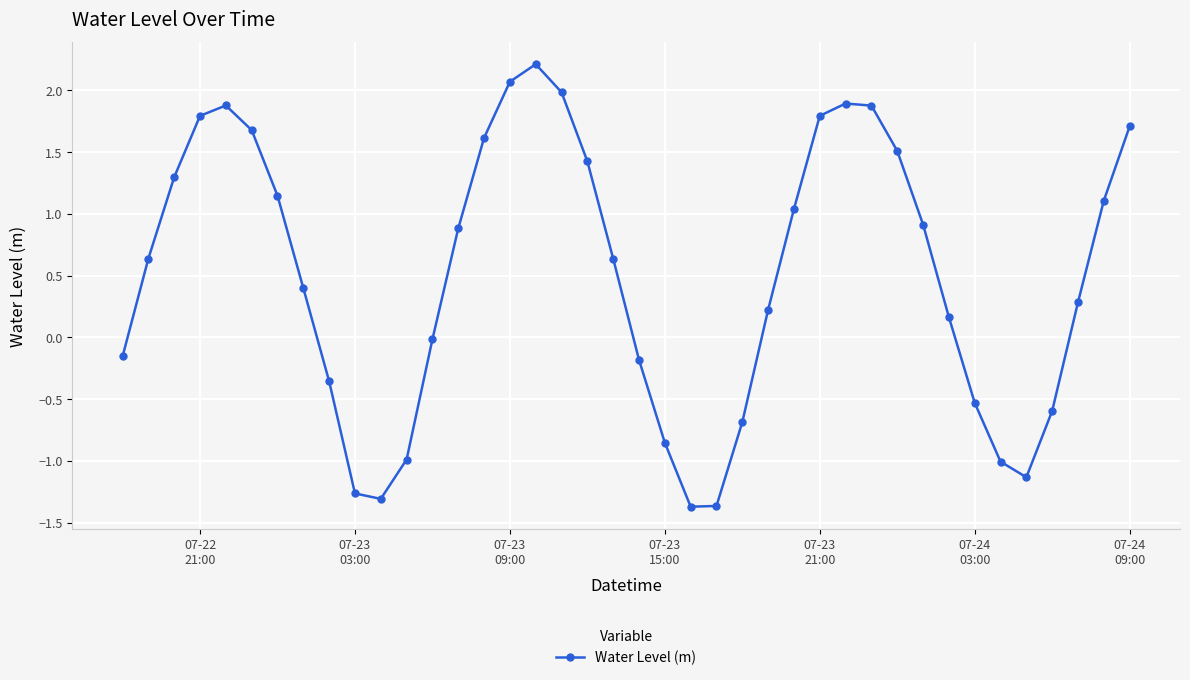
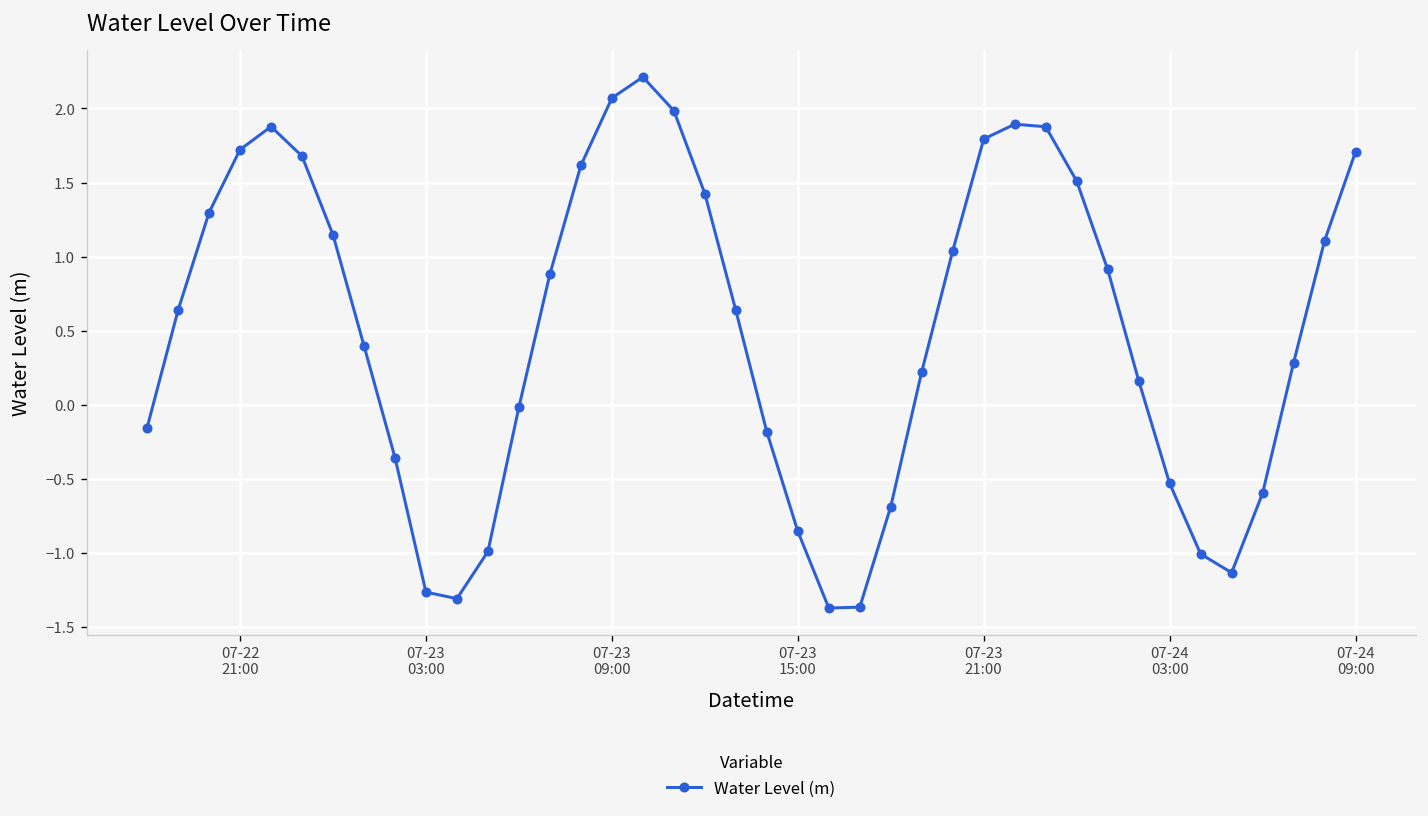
  {
-   "07-22 21:00": 1.79,
+   "07-22 21:00": 1.72,
    "07-23 03:00": -1.26,
    "07-23 09:00": 2.07,
    "07-23 15:00": -0.85,
    "07-23 21:00": 1.79,
    "07-24 03:00": -0.53,
    "07-24 09:00": 1.71
  }
